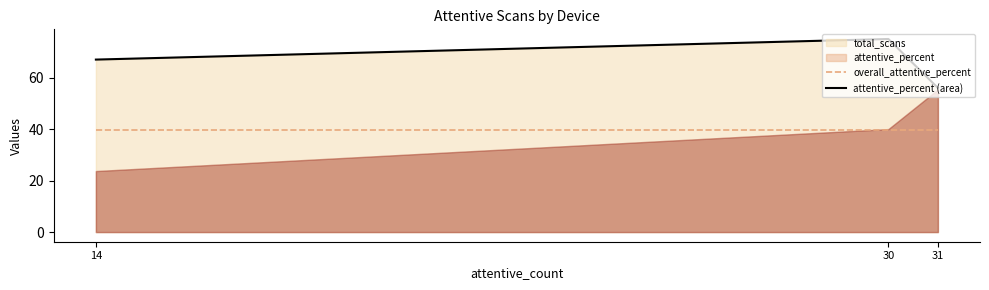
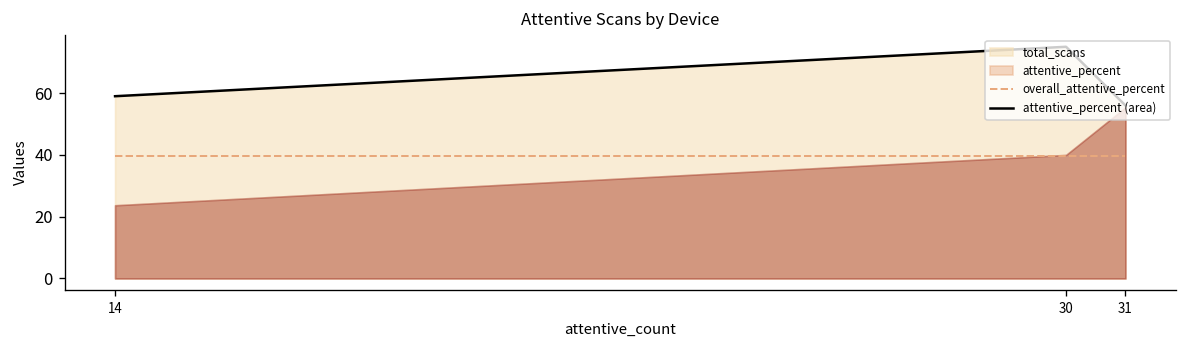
  {
    "total_scans": {
-     "14": 67
+     "14": 59
    },
    "overall_attentive_percent": {
      "14": 40,
      "31": 40
    }
  }
